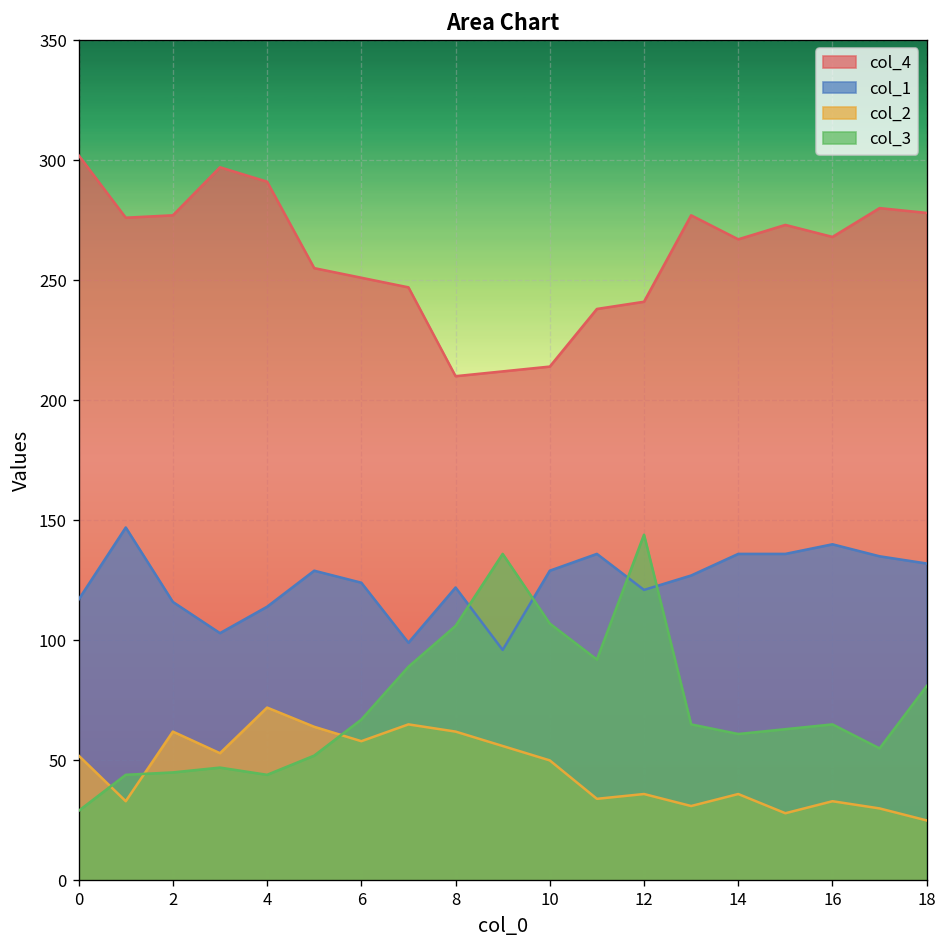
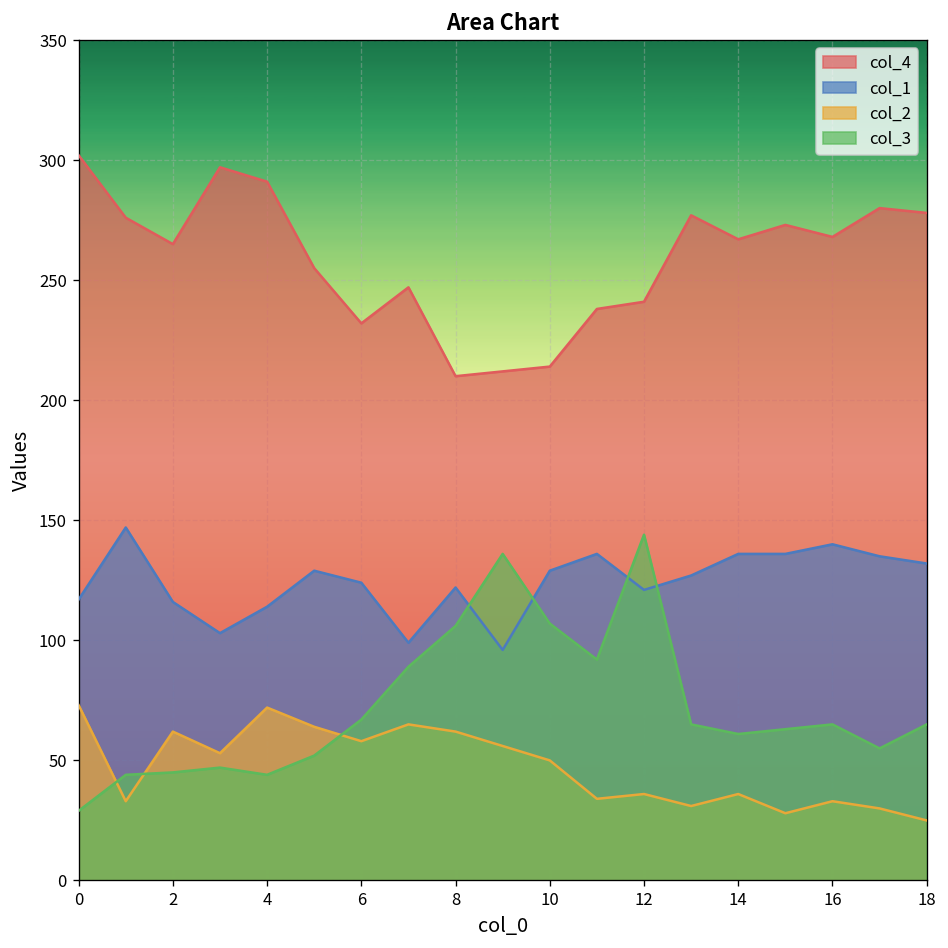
  {
    "col_4": {
      "0": 302,
-     "2": 277,
+     "2": 265,
      "4": 291,
-     "6": 251,
+     "6": 232,
      "8": 210,
      "10": 214,
      "12": 241,
      "14": 267,
      "16": 268,
      "18": 278
    },
    "col_1": {
      "0": 117,
      "2": 116,
      "4": 114,
      "6": 124,
      "8": 122,
      "10": 129,
      "12": 121,
      "14": 136,
      "16": 140,
      "18": 132
    },
    "col_2": {
-     "0": 52,
+     "0": 73,
      "2": 62,
      "4": 72,
      "6": 58,
      "8": 62,
      "10": 50,
      "12": 36,
      "14": 36,
      "16": 33,
      "18": 25
    },
    "col_3": {
      "0": 29,
      "2": 45,
      "4": 44,
      "6": 67,
      "8": 106,
      "10": 107,
      "12": 144,
      "14": 61,
      "16": 65,
-     "18": 81
+     "18": 65
    }
  }
